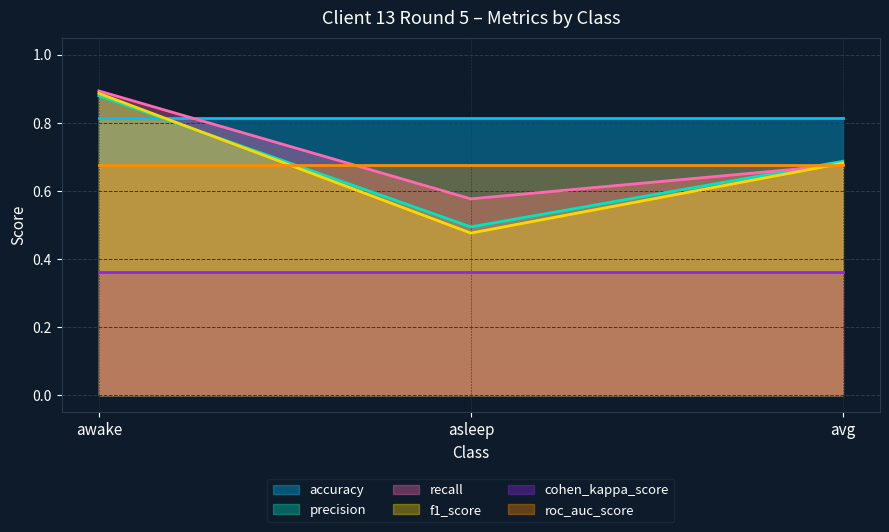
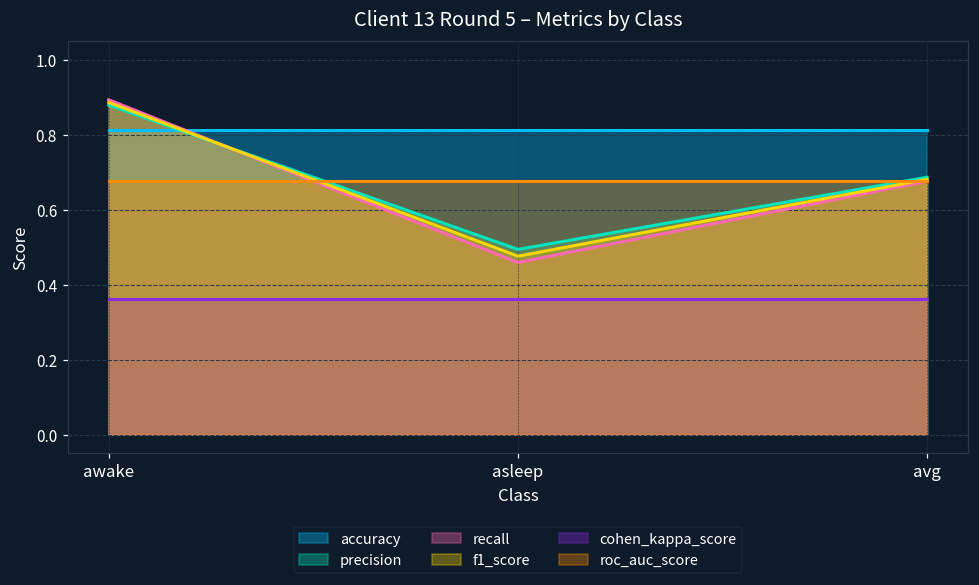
  {
    "recall": {
-     "asleep": 0.58
+     "asleep": 0.46
    },
    "cohen_kappa_score": {
      "awake": 0.36,
      "asleep": 0.36,
      "avg": 0.36
    }
  }
